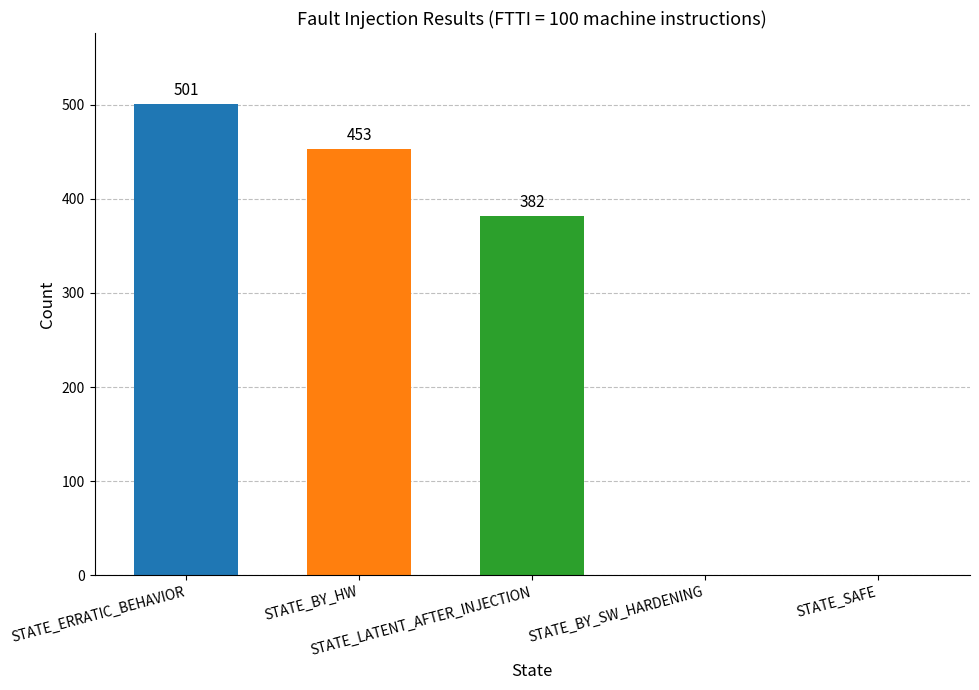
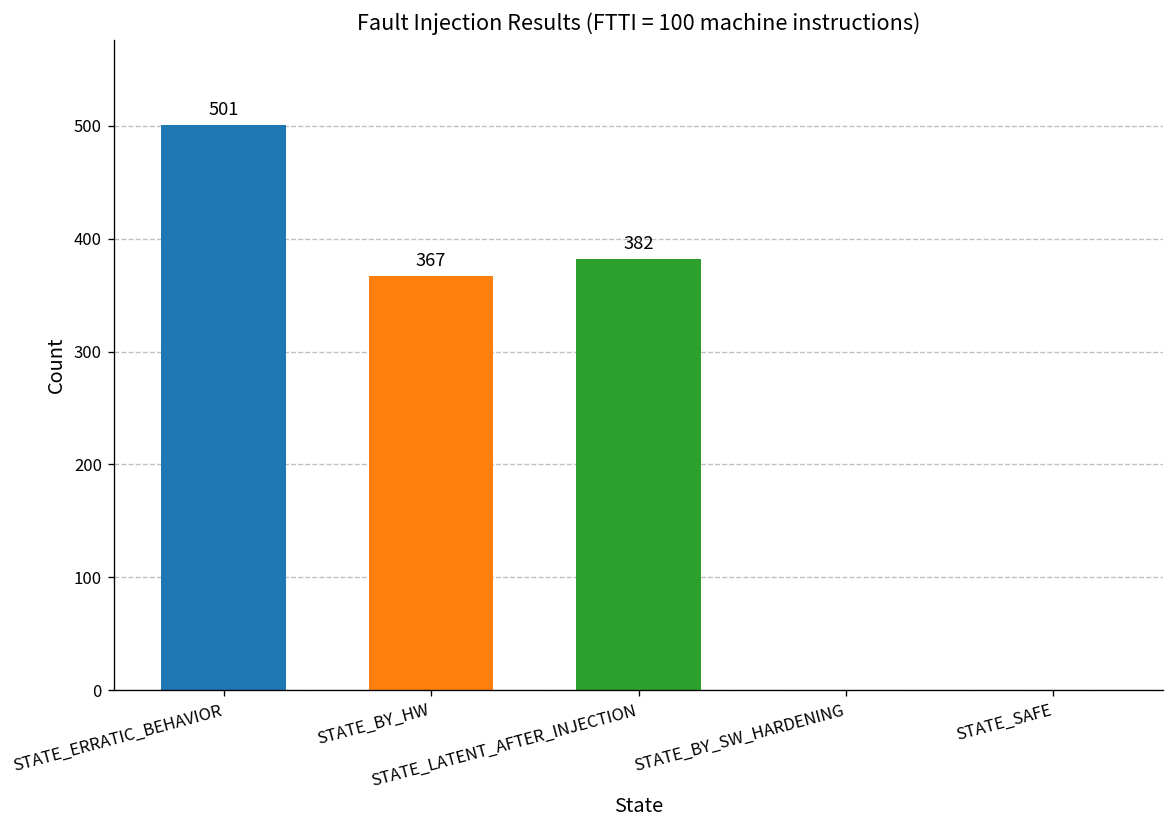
  {
    "STATE_ERRATIC_BEHAVIOR": 501,
-   "STATE_BY_HW": 453,
+   "STATE_BY_HW": 367,
    "STATE_LATENT_AFTER_INJECTION": 382
  }
